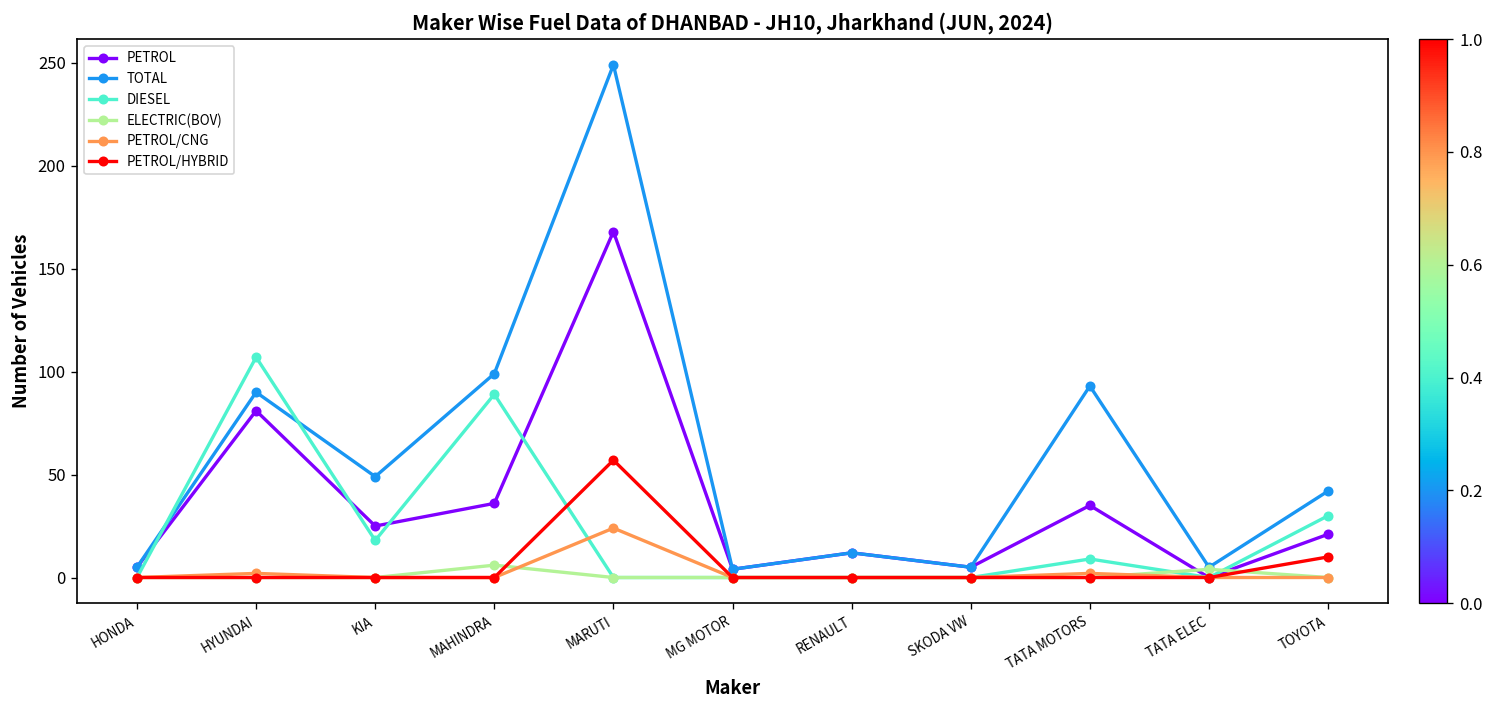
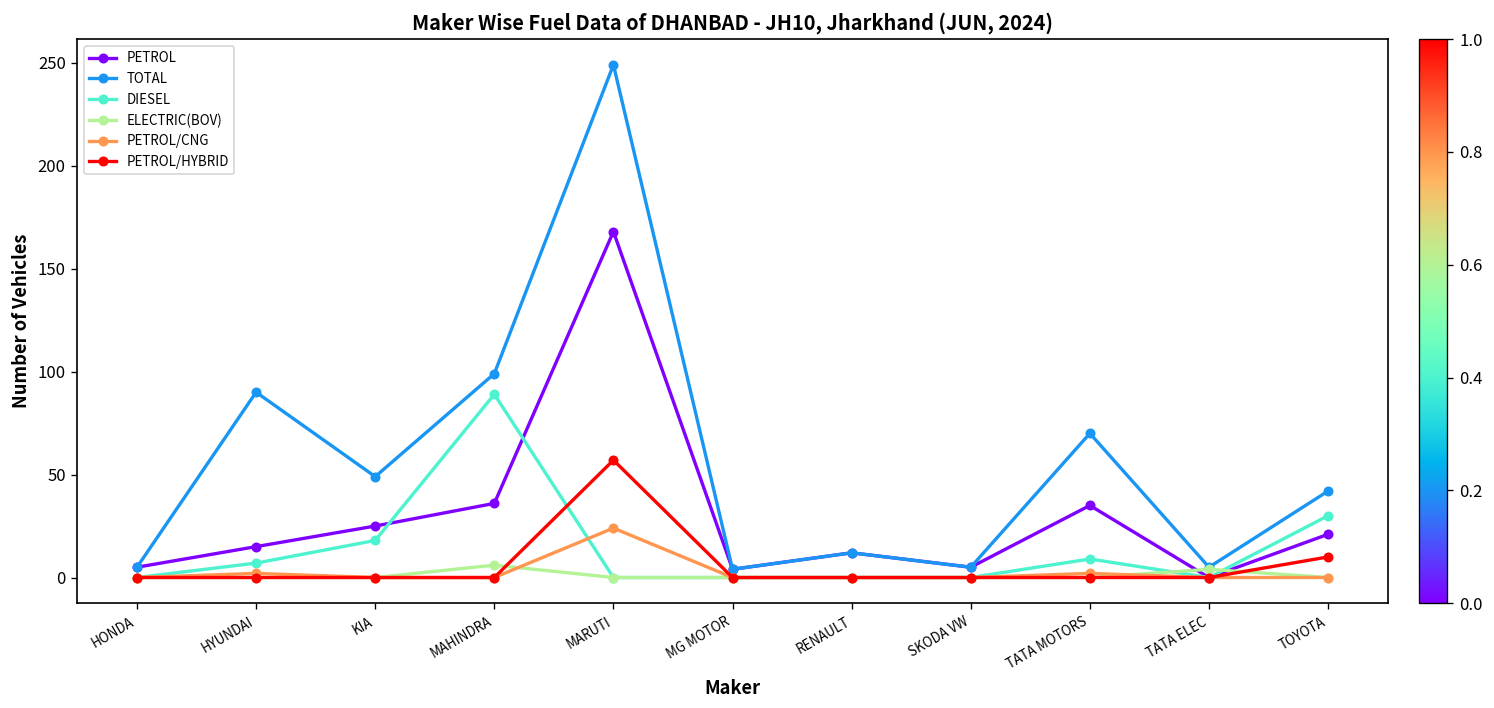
  {
    "PETROL": {
-     "HYUNDAI": 81,
+     "HYUNDAI": 15,
      "KIA": 25,
      "MAHINDRA": 36,
      "MARUTI": 168,
      "TATA MOTORS": 35,
      "TOYOTA": 21
    },
    "TOTAL": {
      "HYUNDAI": 90,
      "KIA": 49,
      "MAHINDRA": 99,
      "MARUTI": 249,
-     "TATA MOTORS": 93,
+     "TATA MOTORS": 70,
      "TOYOTA": 42
    },
    "DIESEL": {
-     "HYUNDAI": 107,
+     "HYUNDAI": 7,
      "KIA": 18,
      "MAHINDRA": 89,
      "TATA MOTORS": 9,
      "TOYOTA": 30
    },
    "ELECTRIC(BOV)": {
      "MAHINDRA": 6
    },
    "PETROL/CNG": {
      "HYUNDAI": 2,
      "MARUTI": 24,
      "TATA MOTORS": 2
    },
    "PETROL/HYBRID": {
      "MARUTI": 57,
      "TOYOTA": 10
    }
  }
